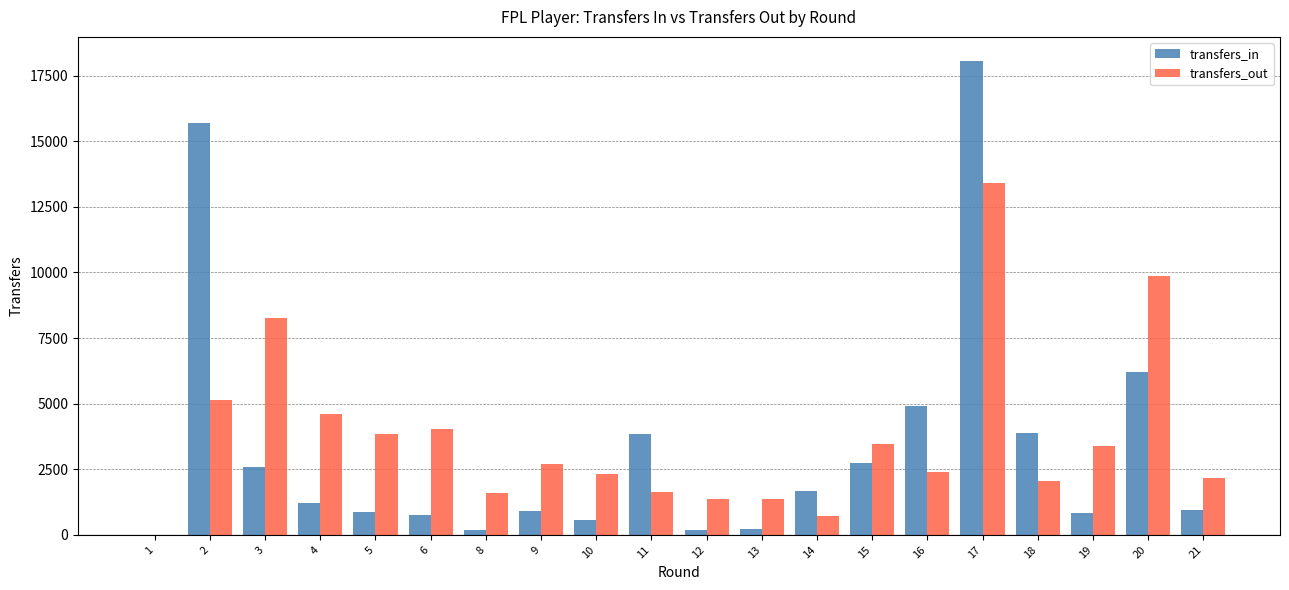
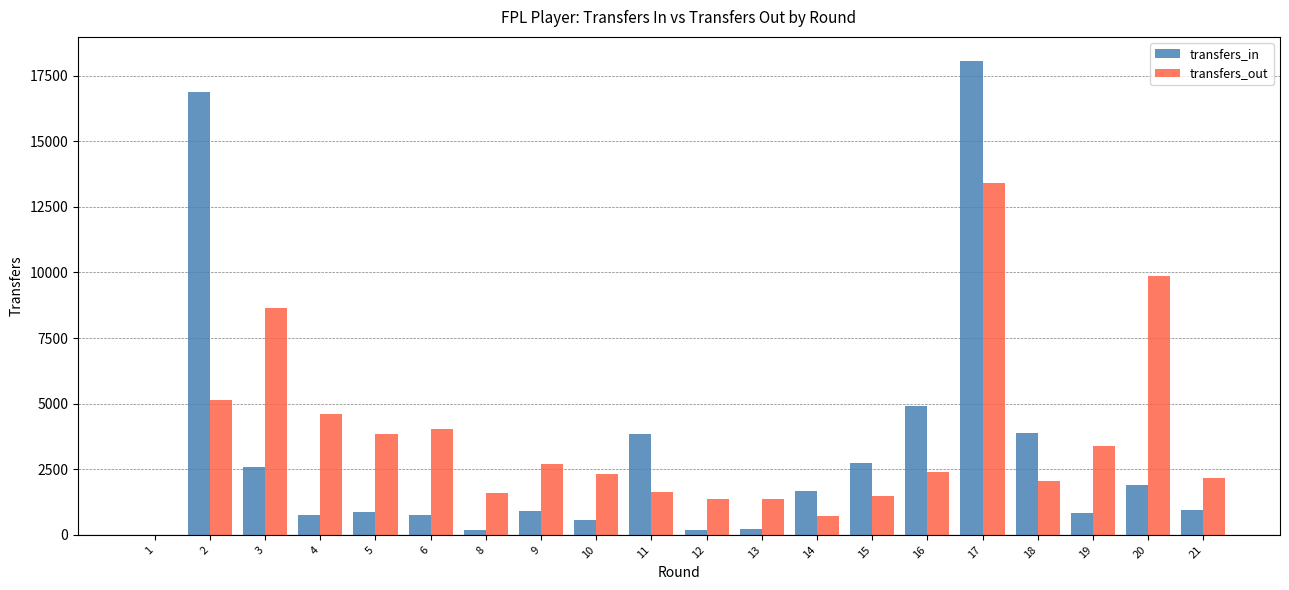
  {
    "transfers_in": {
      "1": 0,
-     "2": 15700,
+     "2": 16900,
      "3": 2600,
-     "4": 1200,
+     "4": 800,
      "5": 900,
      "6": 700,
      "8": 200,
      "9": 900,
      "10": 600,
      "11": 3800,
      "12": 200,
      "13": 200,
      "14": 1700,
      "15": 2700,
      "16": 4900,
      "17": 18100,
      "18": 3900,
      "19": 800,
-     "20": 6200,
+     "20": 1900,
      "21": 900
    },
    "transfers_out": {
      "1": 0,
      "2": 5100,
-     "3": 8300,
+     "3": 8600,
      "4": 4600,
      "5": 3800,
      "6": 4000,
      "8": 1600,
      "9": 2700,
      "10": 2300,
      "11": 1600,
      "12": 1400,
      "13": 1400,
      "14": 700,
-     "15": 3500,
+     "15": 1500,
      "16": 2400,
      "17": 13400,
      "18": 2000,
      "19": 3400,
      "20": 9900,
      "21": 2200
    }
  }
